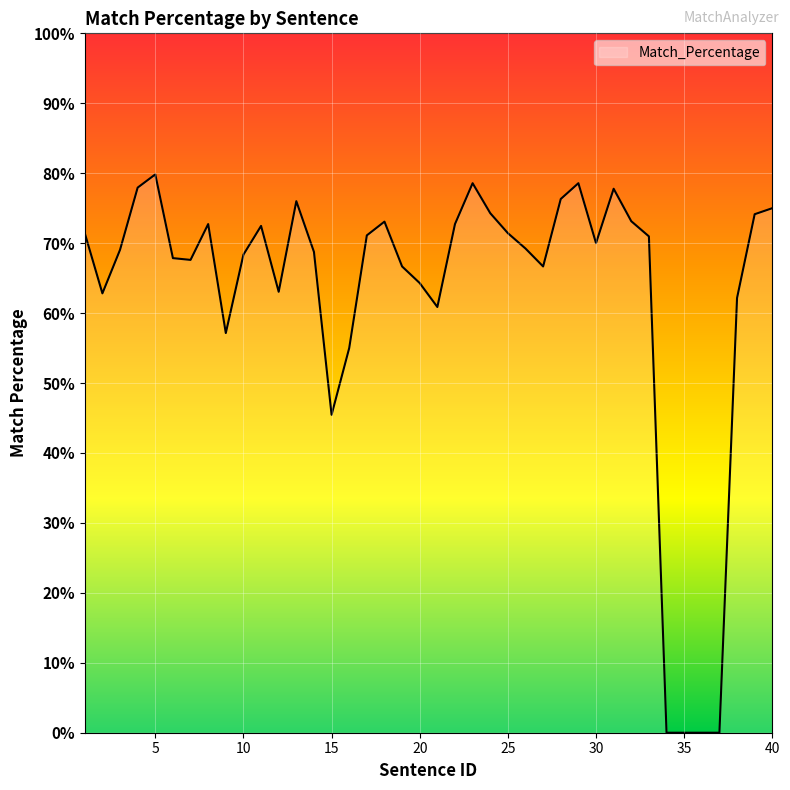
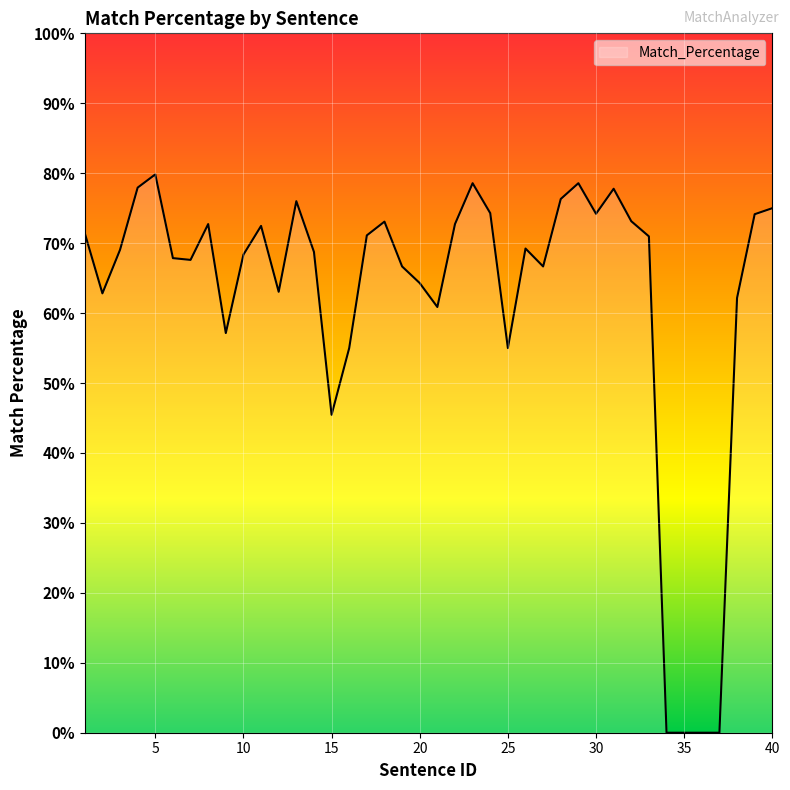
  {
    "5": "80%",
    "10": "68%",
    "15": "45%",
    "20": "64%",
-   "25": "71%",
-   "30": "70%",
+   "25": "55%",
+   "30": "74%",
    "35": "0%",
    "40": "75%"
  }
